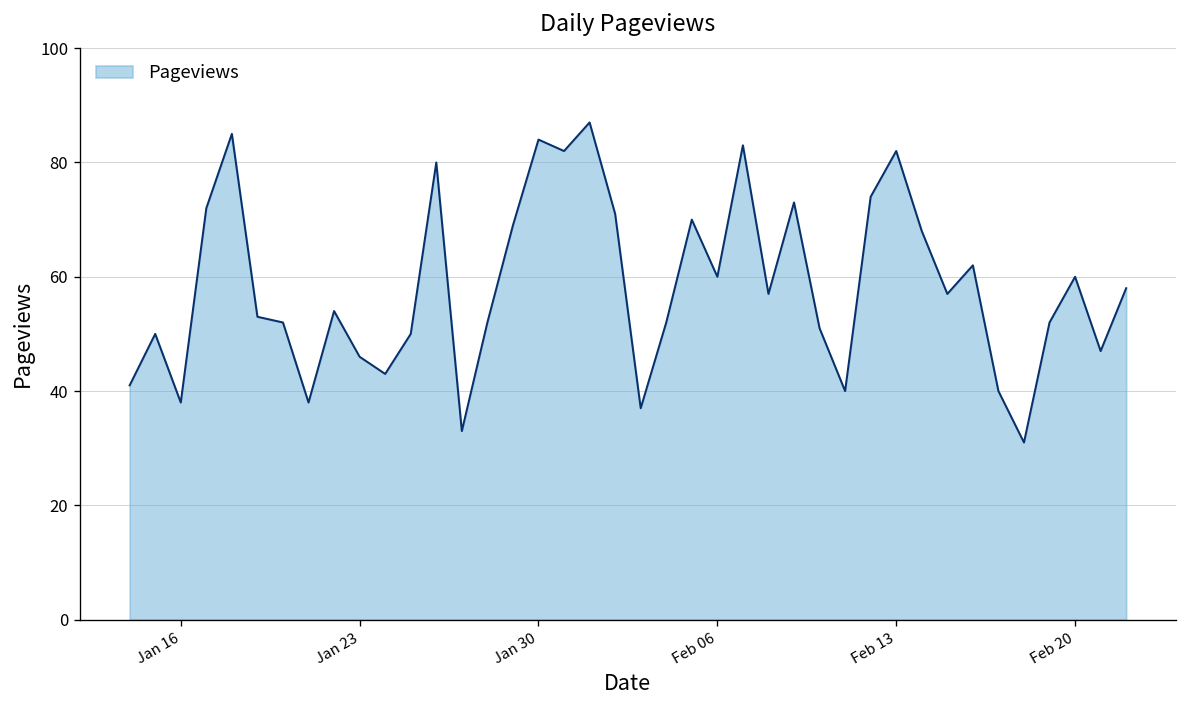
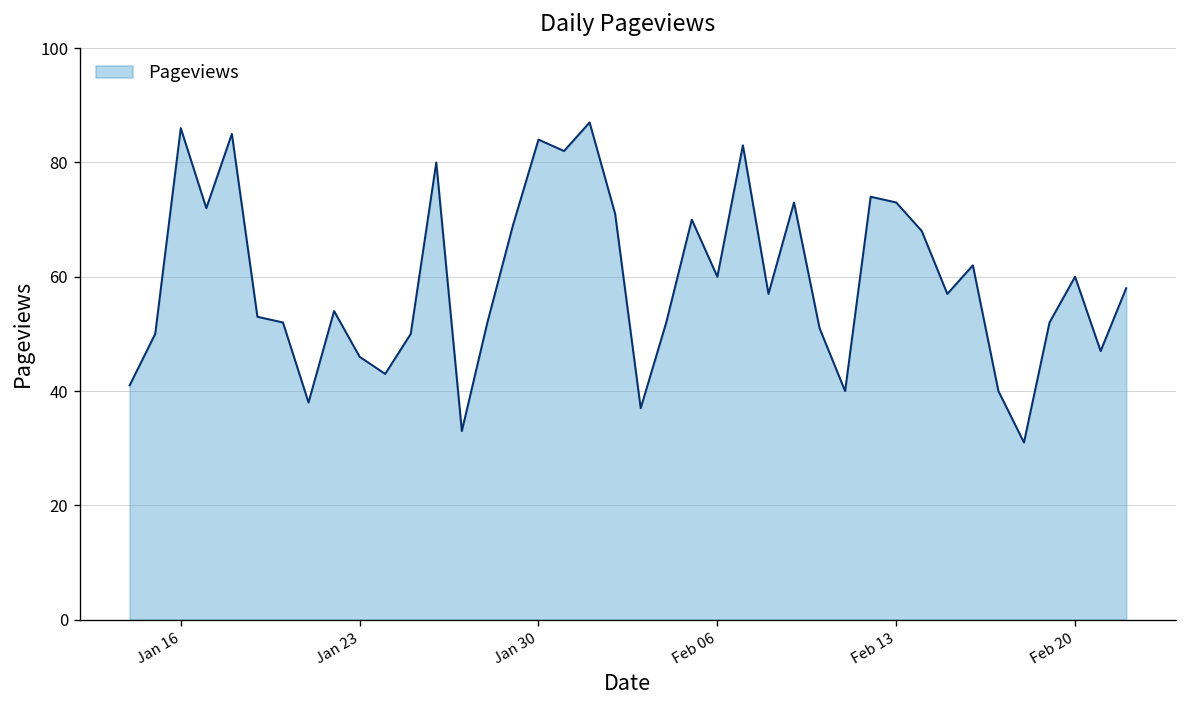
  {
-   "Jan 16": 38,
+   "Jan 16": 86,
    "Jan 23": 46,
    "Jan 30": 84,
    "Feb 06": 60,
-   "Feb 13": 82,
+   "Feb 13": 73,
    "Feb 20": 60
  }
